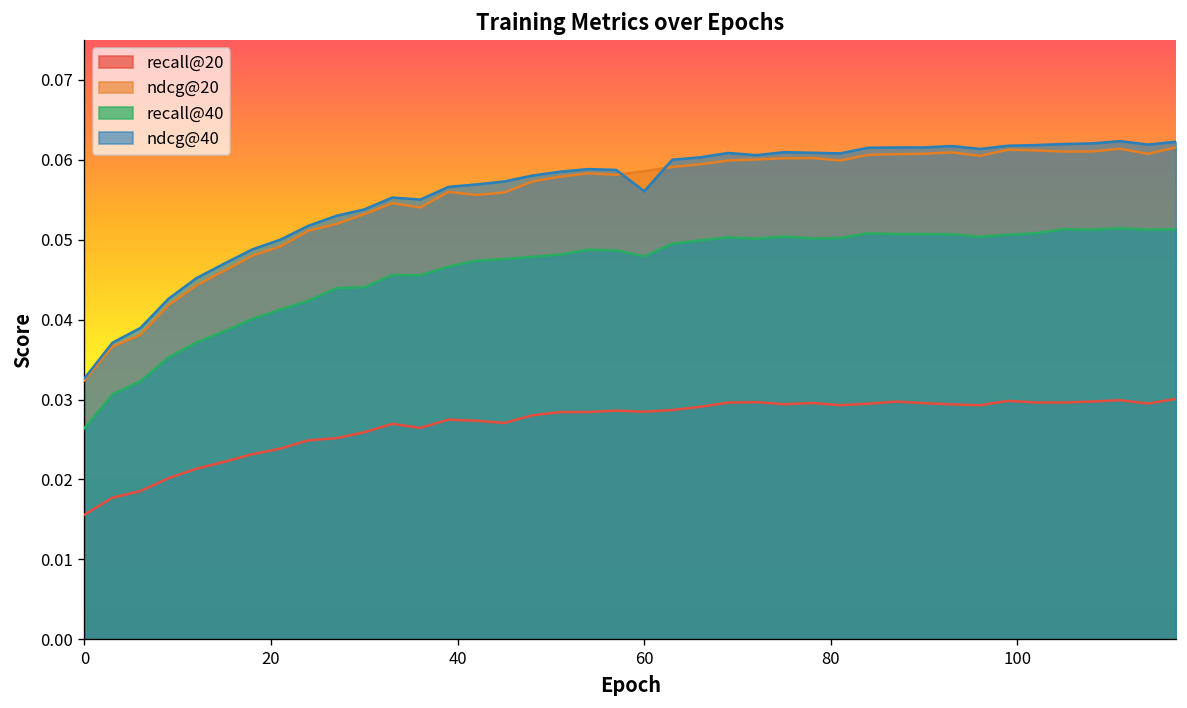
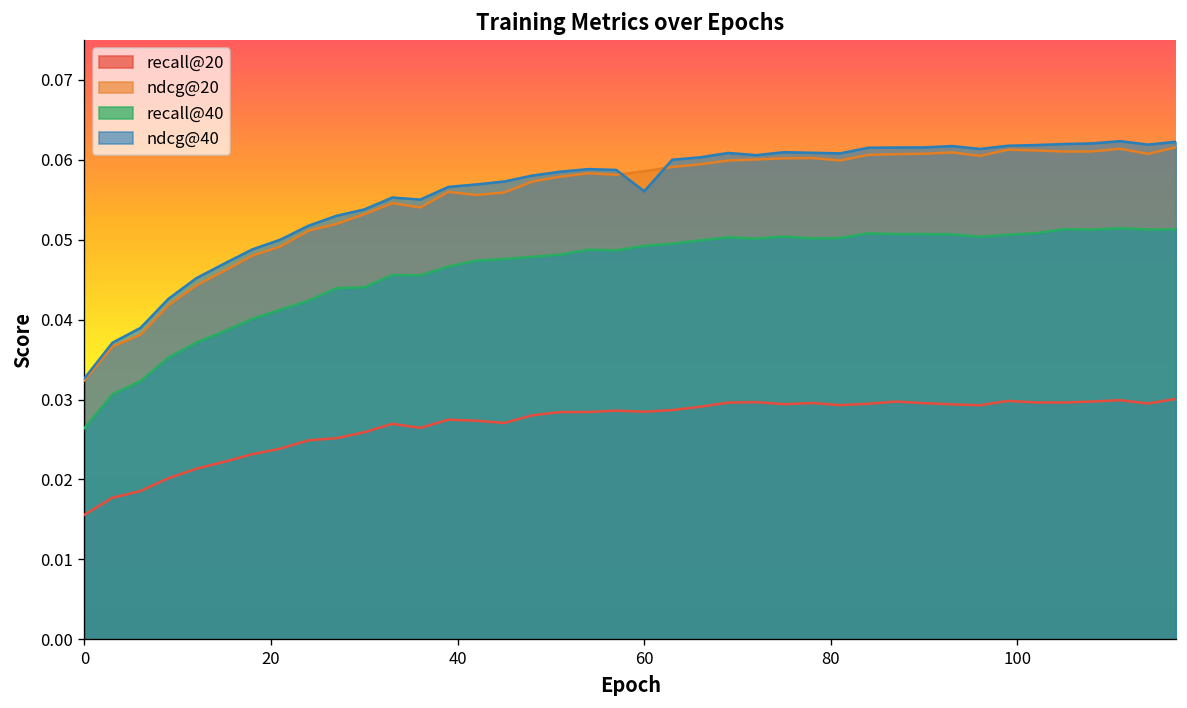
  {
    "recall@40": {
      "0": 0.026,
-     "60": 0.048
+     "60": 0.049
    },
    "ndcg@40": {
      "60": 0.056
    }
  }
